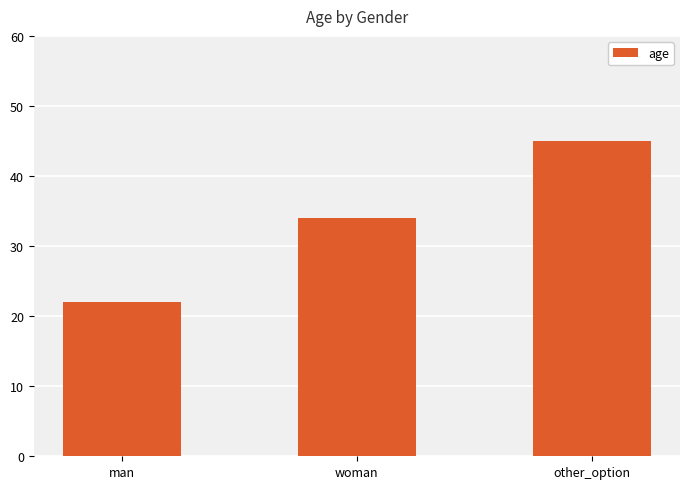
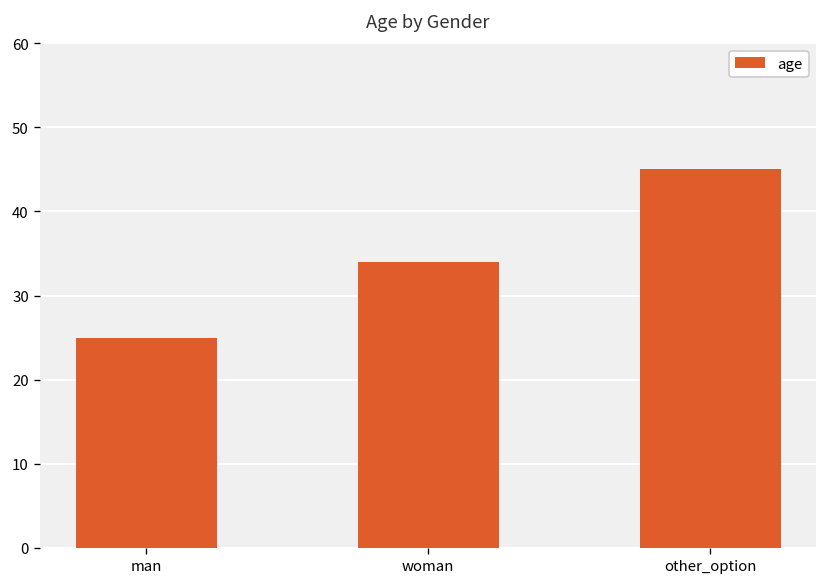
  {
-   "man": 22,
+   "man": 25,
    "woman": 34,
    "other_option": 45
  }
